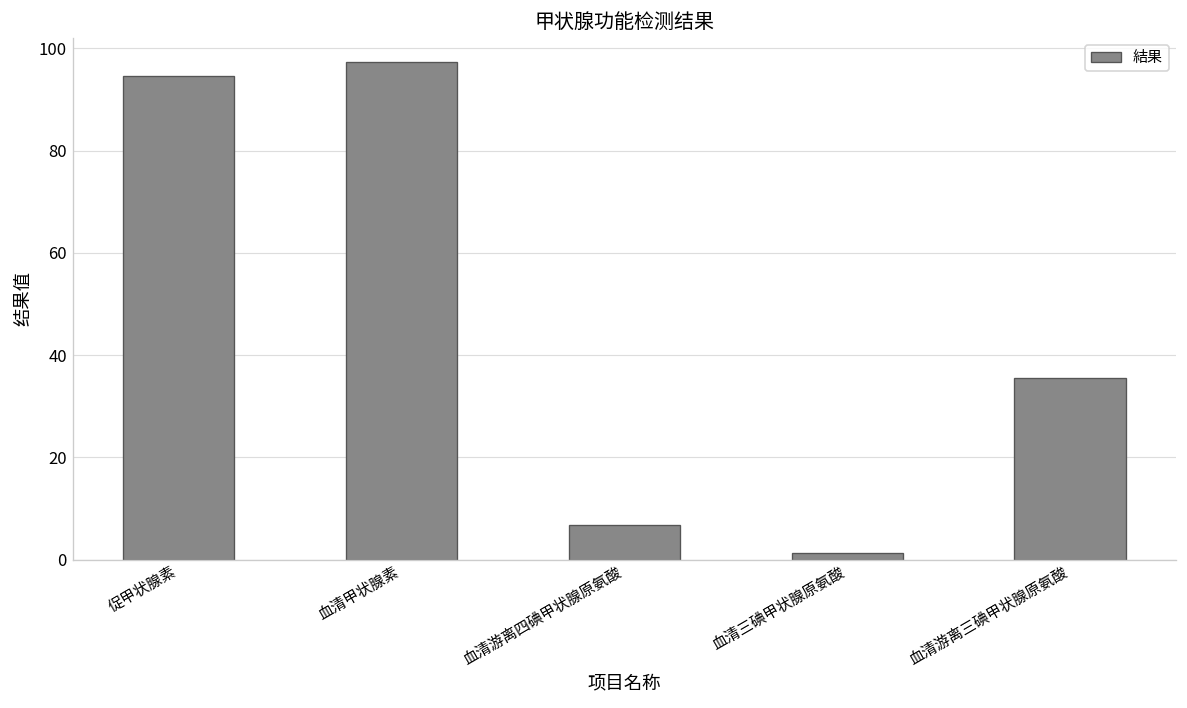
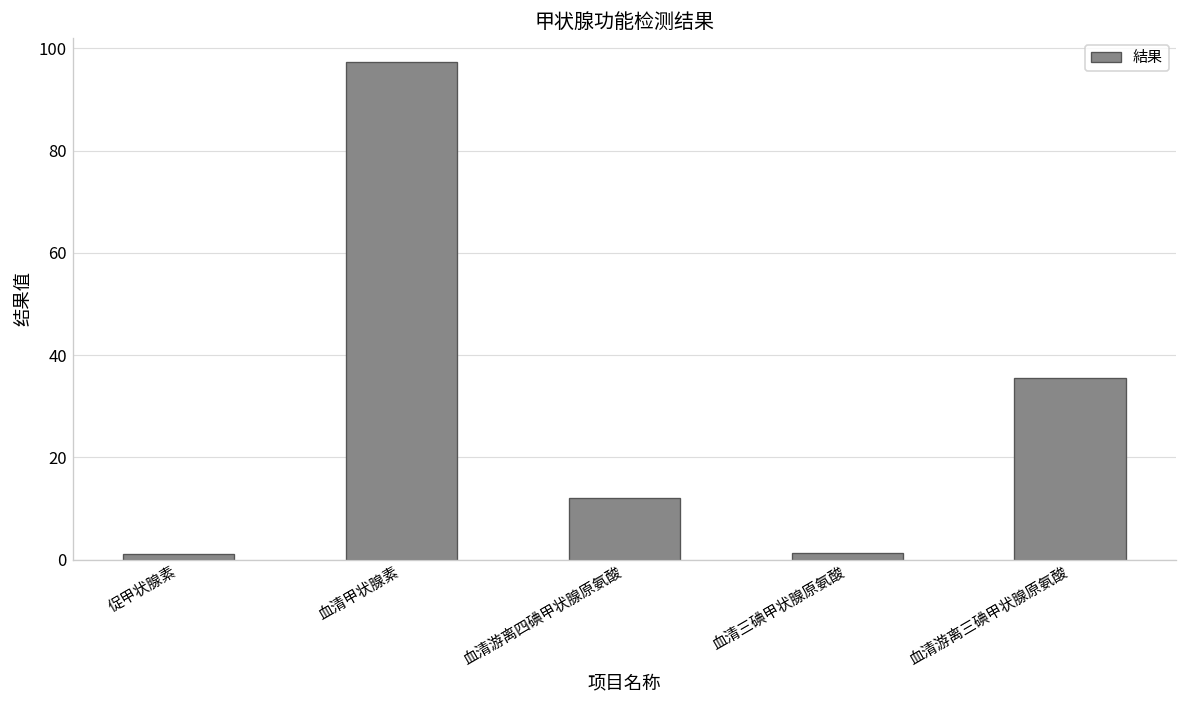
  {
-   "促甲状腺素": 95,
+   "促甲状腺素": 1,
    "血清甲状腺素": 97,
-   "血清游离四碘甲状腺原氨酸": 7,
+   "血清游离四碘甲状腺原氨酸": 12,
    "血清三碘甲状腺原氨酸": 1,
    "血清游离三碘甲状腺原氨酸": 36
  }
